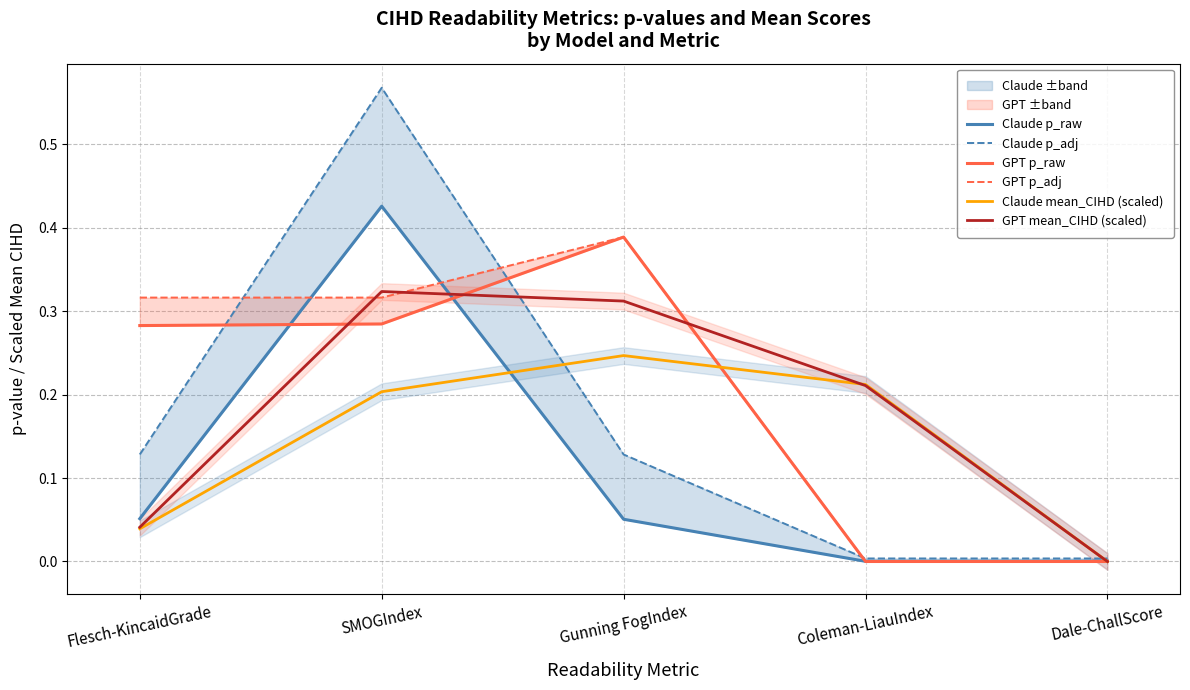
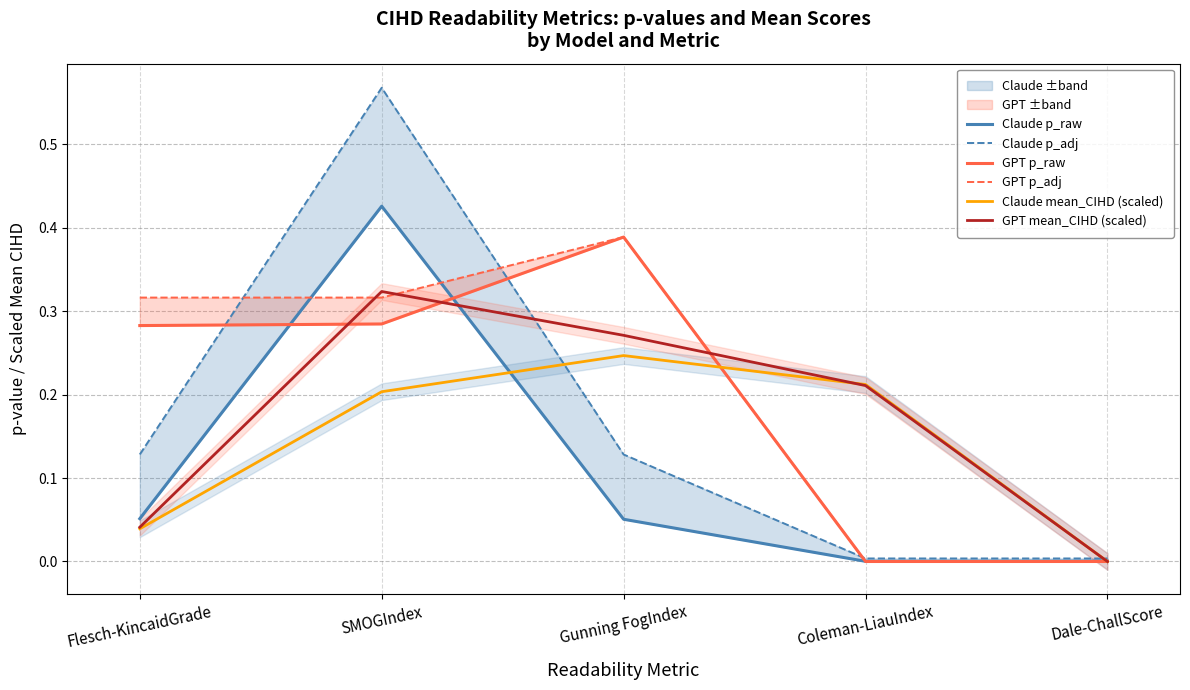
  {
    "Claude mean_CIHD (scaled)": {
      "SMOGIndex": 0.20,
      "Gunning FogIndex": 0.25
    },
    "GPT mean_CIHD (scaled)": {
      "SMOGIndex": 0.32,
-     "Gunning FogIndex": 0.31
+     "Gunning FogIndex": 0.27
    }
  }
